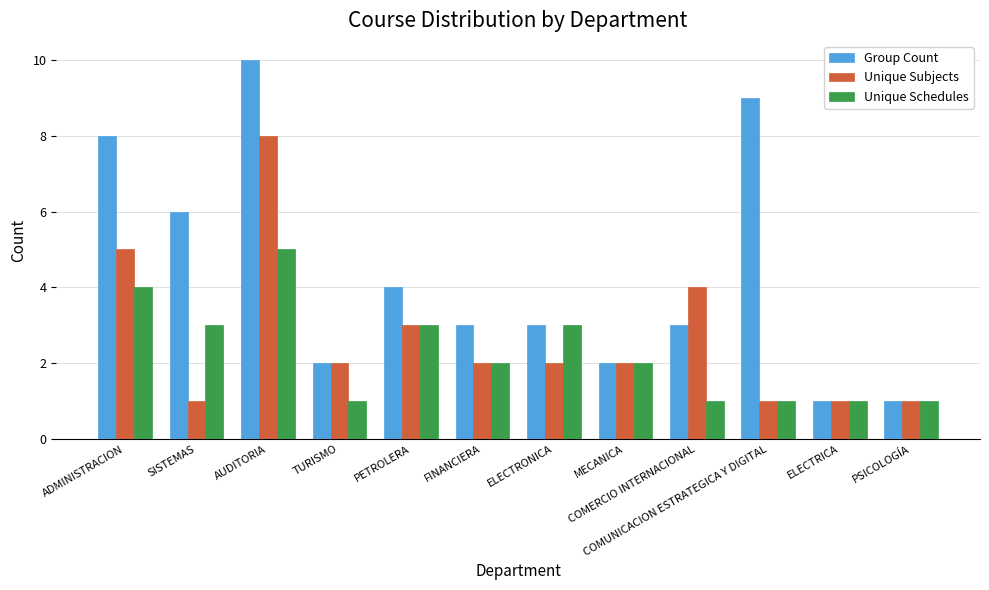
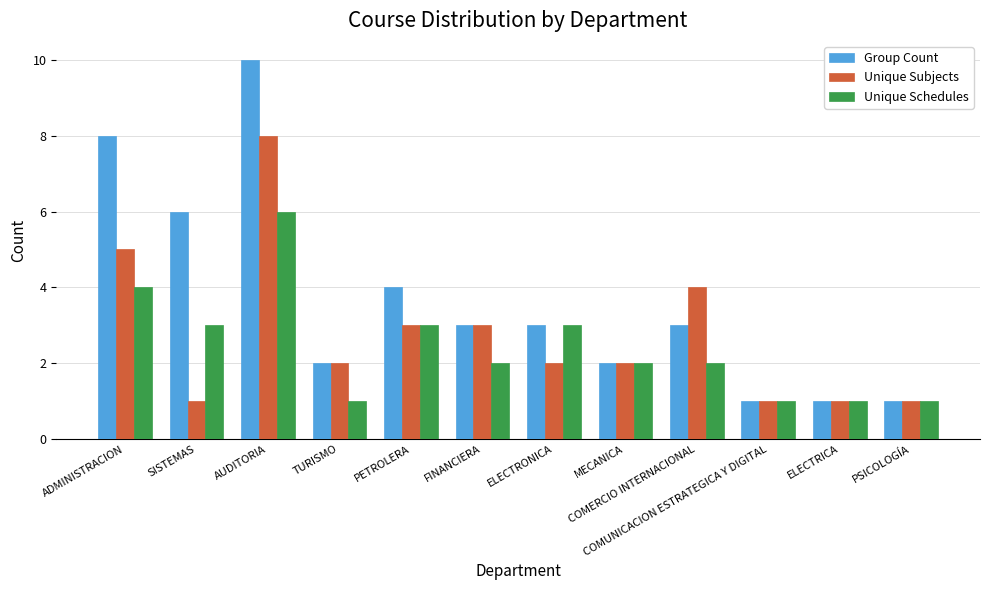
  {
    "Group Count": {
      "ADMINISTRACION": 8,
      "SISTEMAS": 6,
      "AUDITORIA": 10,
      "TURISMO": 2,
      "PETROLERA": 4,
      "FINANCIERA": 3,
      "ELECTRONICA": 3,
      "MECANICA": 2,
      "COMERCIO INTERNACIONAL": 3,
-     "COMUNICACION ESTRATEGICA Y DIGITAL": 9,
+     "COMUNICACION ESTRATEGICA Y DIGITAL": 1,
      "ELECTRICA": 1,
      "PSICOLOGÍA": 1
    },
    "Unique Subjects": {
      "ADMINISTRACION": 5,
      "SISTEMAS": 1,
      "AUDITORIA": 8,
      "TURISMO": 2,
      "PETROLERA": 3,
-     "FINANCIERA": 2,
+     "FINANCIERA": 3,
      "ELECTRONICA": 2,
      "MECANICA": 2,
      "COMERCIO INTERNACIONAL": 4,
      "COMUNICACION ESTRATEGICA Y DIGITAL": 1,
      "ELECTRICA": 1,
      "PSICOLOGÍA": 1
    },
    "Unique Schedules": {
      "ADMINISTRACION": 4,
      "SISTEMAS": 3,
-     "AUDITORIA": 5,
+     "AUDITORIA": 6,
      "TURISMO": 1,
      "PETROLERA": 3,
      "FINANCIERA": 2,
      "ELECTRONICA": 3,
      "MECANICA": 2,
-     "COMERCIO INTERNACIONAL": 1,
+     "COMERCIO INTERNACIONAL": 2,
      "COMUNICACION ESTRATEGICA Y DIGITAL": 1,
      "ELECTRICA": 1,
      "PSICOLOGÍA": 1
    }
  }
